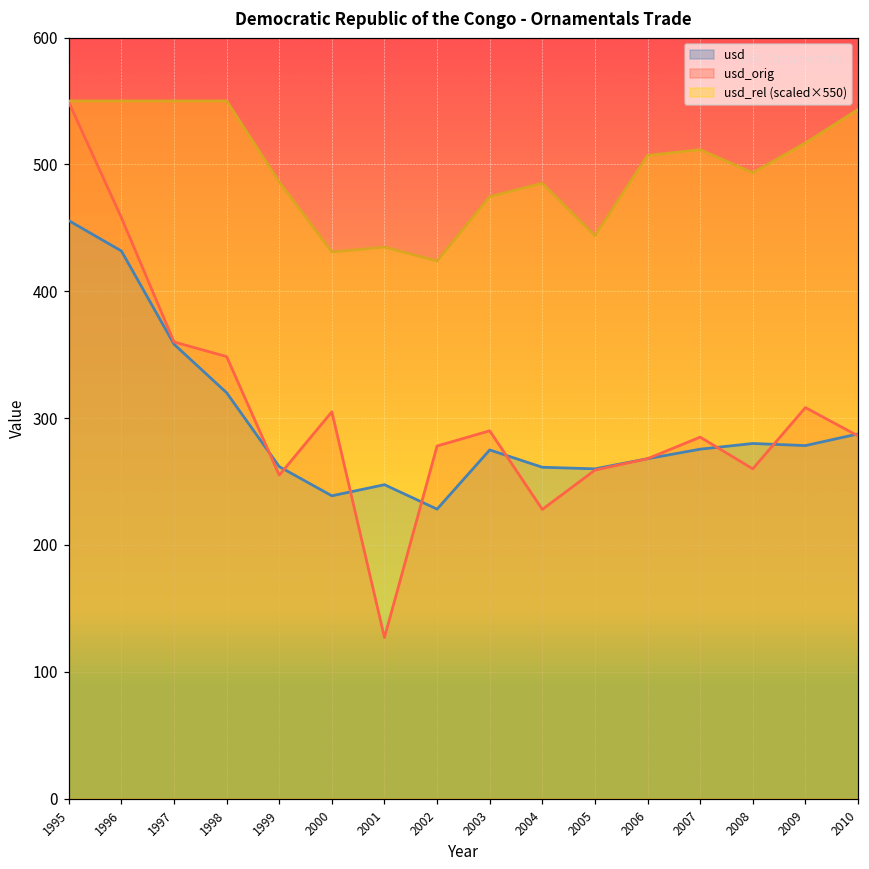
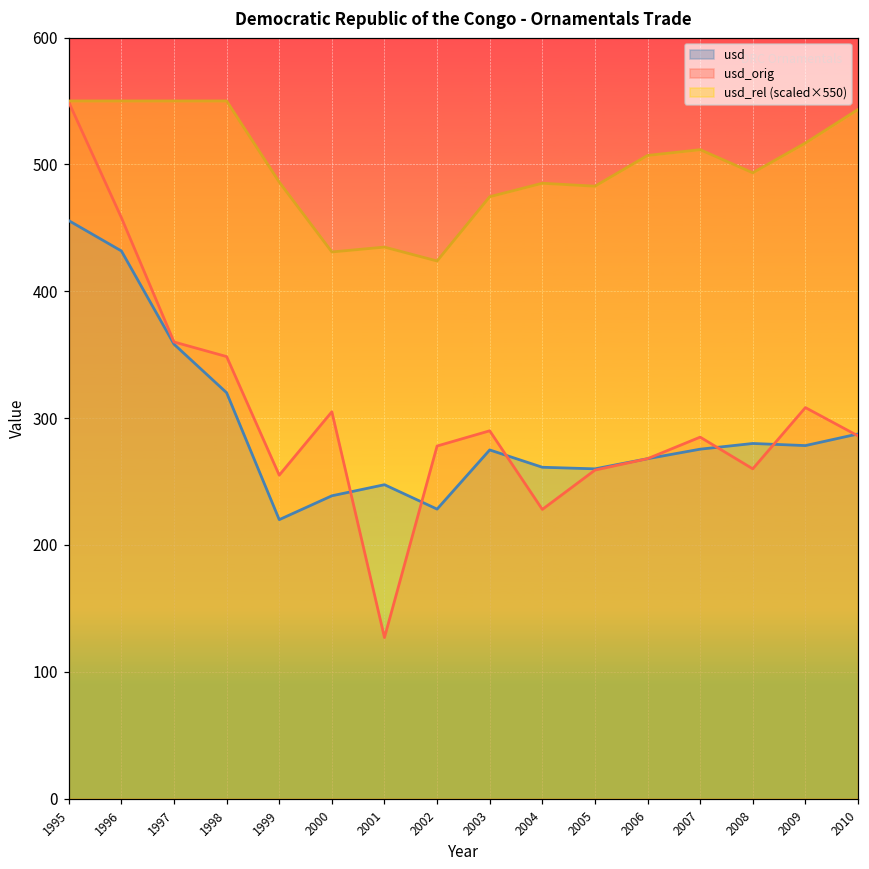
  {
    "usd": {
      "1995": 456,
      "1996": 432,
      "1998": 320,
-     "1999": 262,
+     "1999": 220,
      "2000": 239,
      "2001": 248,
      "2002": 228,
      "2003": 275,
      "2004": 261,
      "2007": 276,
      "2008": 280,
      "2009": 278
    },
    "usd_orig": {
      "1996": 458,
      "1998": 349,
      "1999": 255,
      "2000": 305,
      "2001": 127,
      "2002": 278,
      "2003": 290,
      "2004": 228,
      "2007": 285,
      "2008": 260,
      "2009": 308
    },
    "usd_rel (scaled×550)": {
      "1996": 550,
      "1997": 550,
      "1998": 550,
      "1999": 486,
      "2000": 431,
      "2001": 435,
      "2002": 424,
      "2003": 475,
      "2004": 485,
-     "2005": 444,
+     "2005": 483,
      "2006": 507,
      "2007": 512,
      "2008": 493,
      "2009": 517,
      "2010": 543
    }
  }
